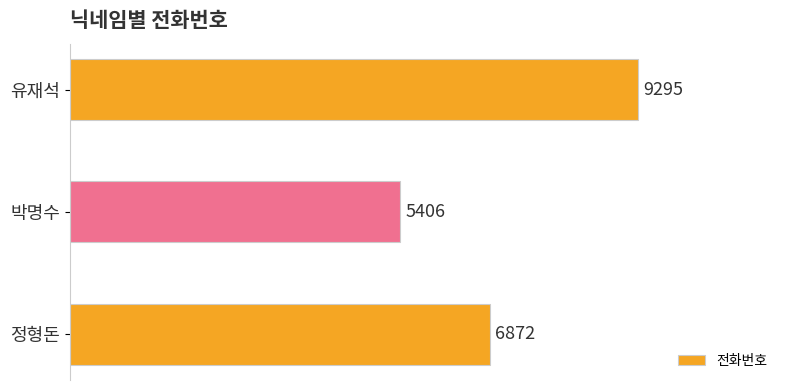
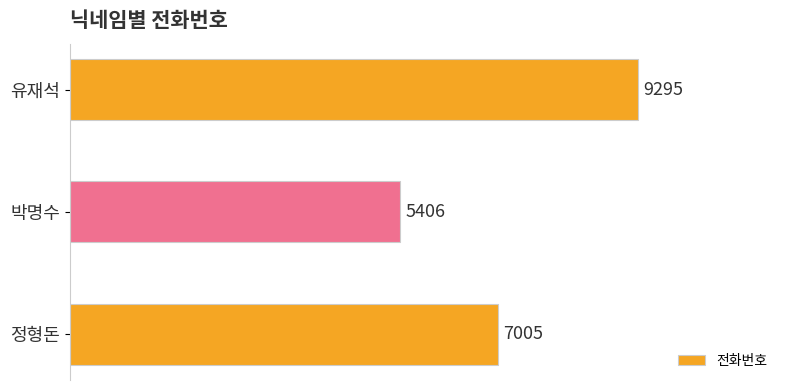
  {
    "유재석": 9295,
    "박명수": 5406,
-   "정형돈": 6872
+   "정형돈": 7005
  }
